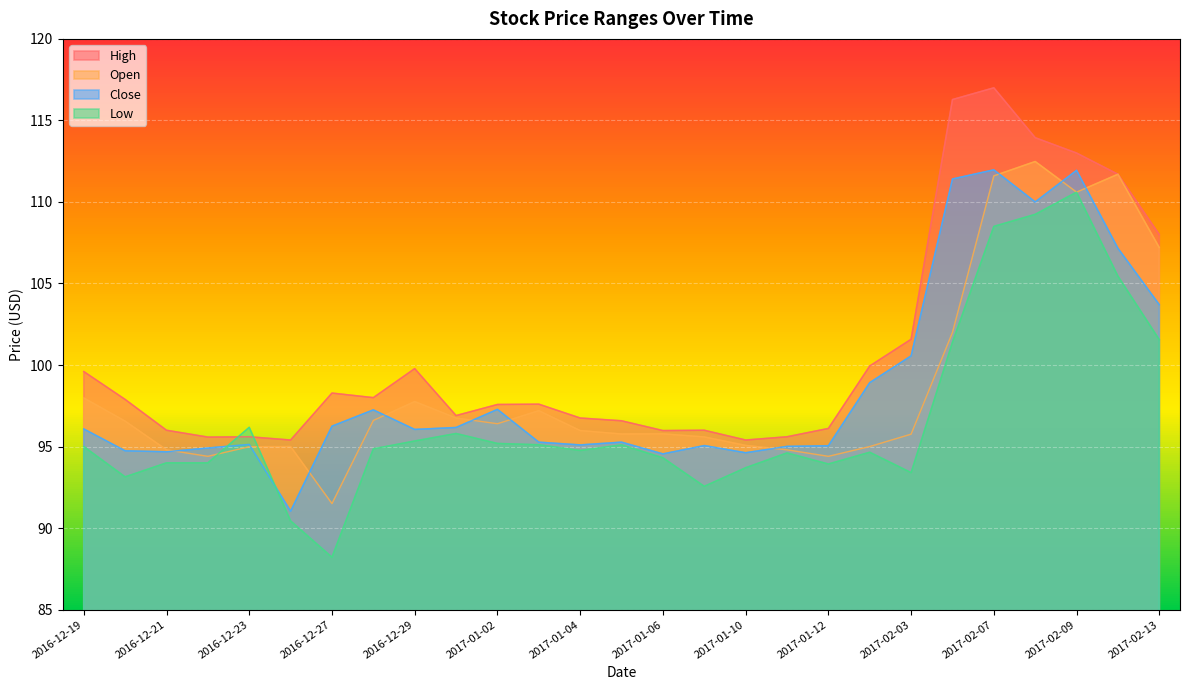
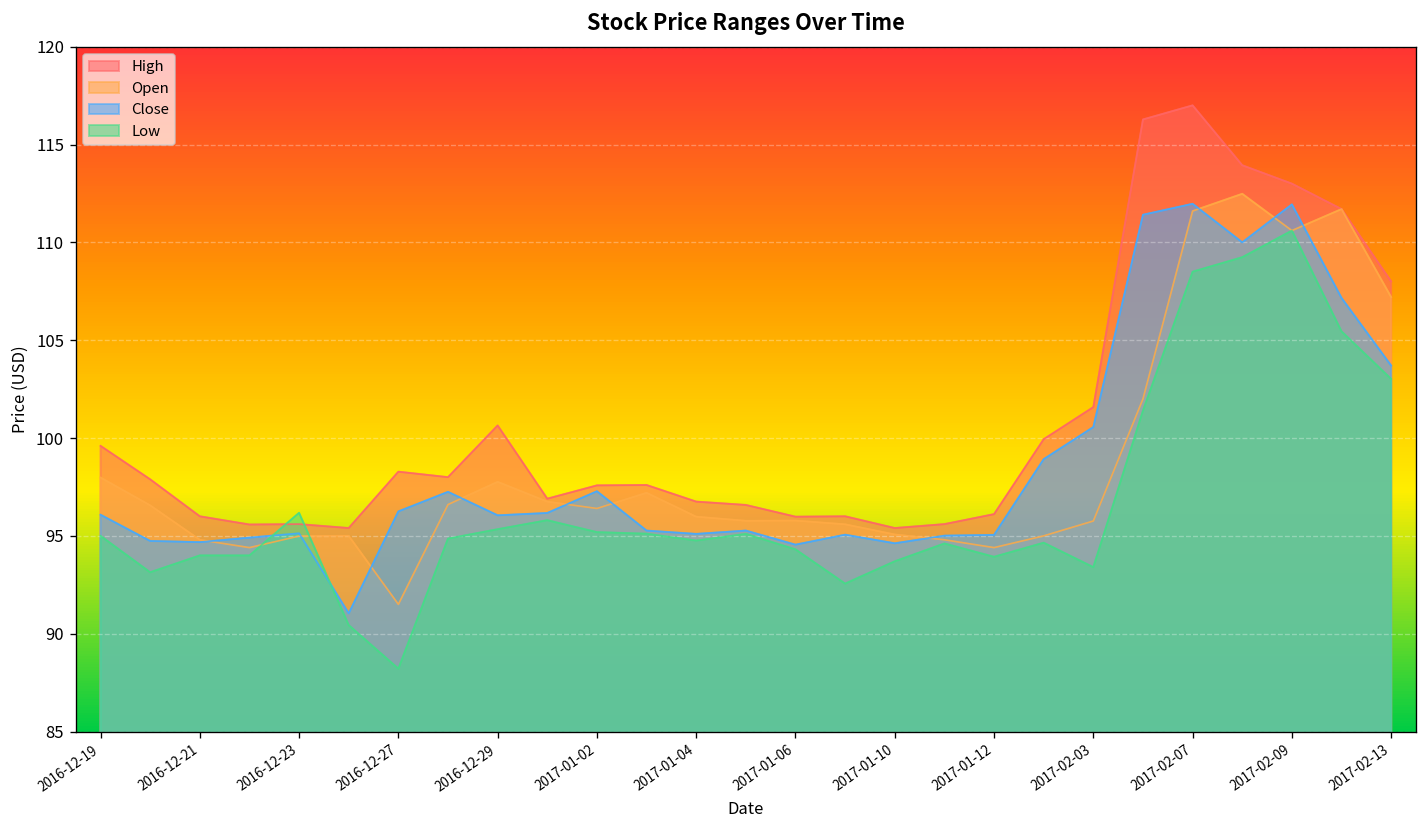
  {
    "High": {
      "2016-12-19": 99.6,
      "2016-12-21": 96.0,
      "2016-12-23": 95.6,
      "2016-12-27": 98.3,
-     "2016-12-29": 99.8,
+     "2016-12-29": 100.6,
      "2017-01-02": 97.6,
      "2017-01-04": 96.8,
      "2017-01-06": 96.0,
      "2017-01-10": 95.4,
      "2017-01-12": 96.1,
      "2017-02-03": 101.6,
      "2017-02-07": 117.0,
      "2017-02-09": 113.0,
      "2017-02-13": 108.0
    },
    "Open": {
      "2016-12-19": 98.0,
      "2016-12-27": 91.5,
      "2016-12-29": 97.8,
      "2017-01-02": 96.4,
      "2017-01-04": 96.0,
      "2017-01-06": 95.8,
      "2017-01-10": 95.1,
      "2017-01-12": 94.4,
      "2017-02-03": 95.8,
      "2017-02-07": 111.6,
      "2017-02-13": 107.2
    },
    "Close": {
      "2016-12-19": 96.1,
      "2016-12-27": 96.3,
      "2016-12-29": 96.1,
      "2017-01-02": 97.3,
      "2017-01-04": 95.1,
      "2017-01-06": 94.6,
      "2017-01-10": 94.6,
      "2017-01-12": 95.1,
      "2017-02-03": 100.6,
      "2017-02-07": 112.0,
      "2017-02-09": 111.9,
      "2017-02-13": 103.7
    },
    "Low": {
      "2016-12-19": 95.0,
      "2016-12-21": 94.0,
      "2016-12-23": 96.2,
      "2016-12-27": 88.2,
      "2016-12-29": 95.3,
      "2017-01-02": 95.2,
      "2017-01-04": 94.8,
      "2017-01-06": 94.3,
      "2017-01-10": 93.7,
      "2017-01-12": 93.9,
      "2017-02-03": 93.4,
      "2017-02-07": 108.5,
-     "2017-02-13": 101.6
+     "2017-02-13": 103.0
    }
  }
